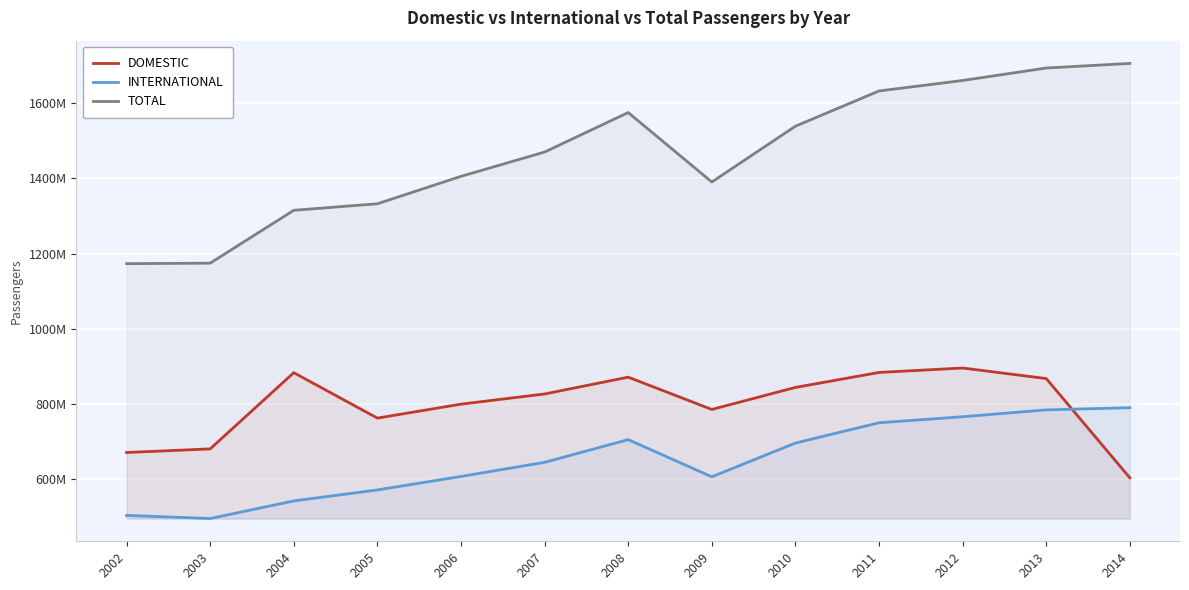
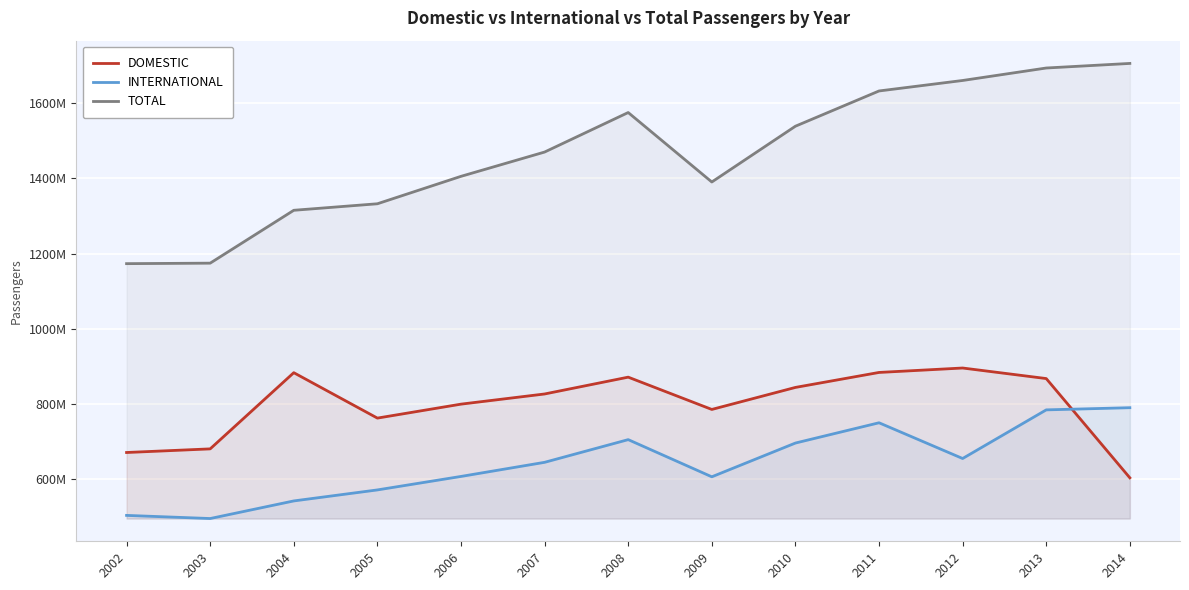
  {
    "DOMESTIC": {
      "2002": 670000000,
      "2003": 680000000,
      "2004": 880000000,
      "2005": 760000000,
      "2006": 800000000,
      "2007": 830000000,
      "2008": 870000000,
      "2009": 780000000,
      "2010": 840000000,
      "2011": 880000000,
      "2012": 900000000,
      "2013": 870000000,
      "2014": 600000000
    },
    "INTERNATIONAL": {
      "2002": 500000000,
      "2003": 490000000,
      "2004": 540000000,
      "2005": 570000000,
      "2006": 610000000,
      "2007": 640000000,
      "2008": 700000000,
      "2009": 610000000,
      "2010": 700000000,
      "2011": 750000000,
-     "2012": 770000000,
+     "2012": 650000000,
      "2013": 780000000,
      "2014": 790000000
    },
    "TOTAL": {
      "2002": 1170000000,
      "2003": 1170000000,
      "2004": 1320000000,
      "2005": 1330000000,
      "2006": 1410000000,
      "2007": 1470000000,
      "2008": 1580000000,
      "2009": 1390000000,
      "2010": 1540000000,
      "2011": 1630000000,
      "2012": 1660000000,
      "2013": 1690000000,
      "2014": 1710000000
    }
  }
